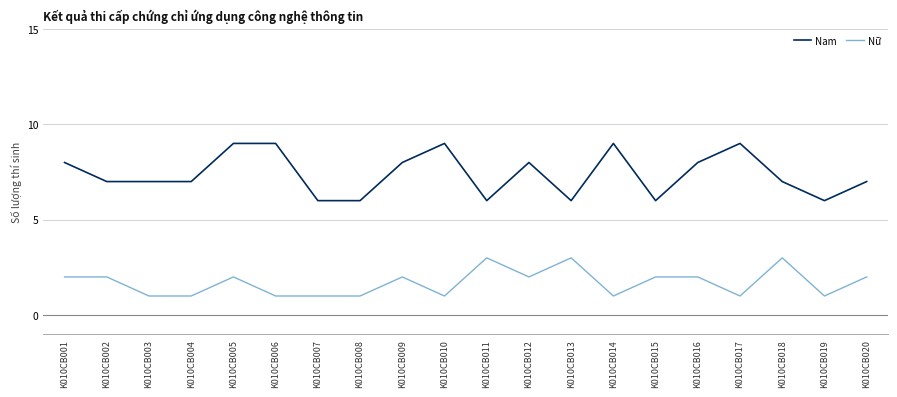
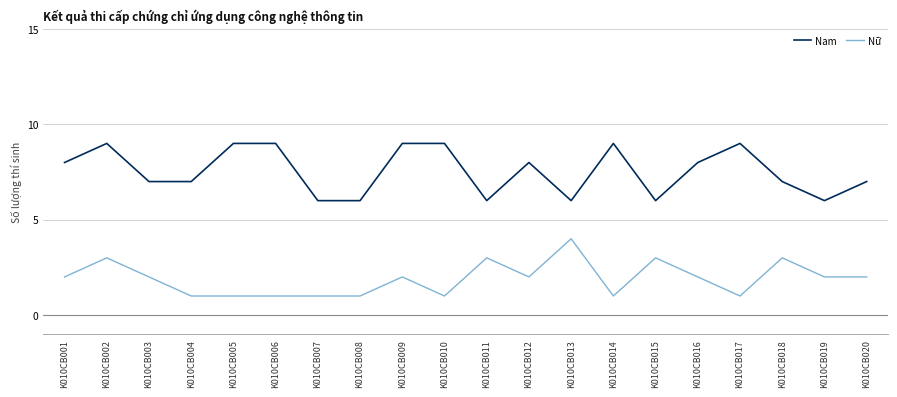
  {
    "Nam": {
      "K010CB001": 8,
-     "K010CB002": 7,
+     "K010CB002": 9,
      "K010CB003": 7,
      "K010CB004": 7,
      "K010CB005": 9,
      "K010CB006": 9,
      "K010CB007": 6,
      "K010CB008": 6,
-     "K010CB009": 8,
+     "K010CB009": 9,
      "K010CB010": 9,
      "K010CB011": 6,
      "K010CB012": 8,
      "K010CB013": 6,
      "K010CB014": 9,
      "K010CB015": 6,
      "K010CB016": 8,
      "K010CB017": 9,
      "K010CB018": 7,
      "K010CB019": 6,
      "K010CB020": 7
    },
    "Nữ": {
      "K010CB001": 2,
-     "K010CB002": 2,
-     "K010CB003": 1,
+     "K010CB002": 3,
+     "K010CB003": 2,
      "K010CB004": 1,
-     "K010CB005": 2,
+     "K010CB005": 1,
      "K010CB006": 1,
      "K010CB007": 1,
      "K010CB008": 1,
      "K010CB009": 2,
      "K010CB010": 1,
      "K010CB011": 3,
      "K010CB012": 2,
-     "K010CB013": 3,
+     "K010CB013": 4,
      "K010CB014": 1,
-     "K010CB015": 2,
+     "K010CB015": 3,
      "K010CB016": 2,
      "K010CB017": 1,
      "K010CB018": 3,
-     "K010CB019": 1,
+     "K010CB019": 2,
      "K010CB020": 2
    }
  }
